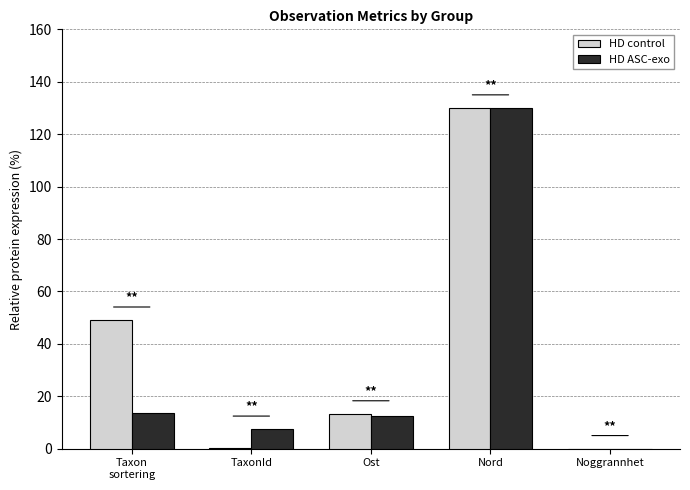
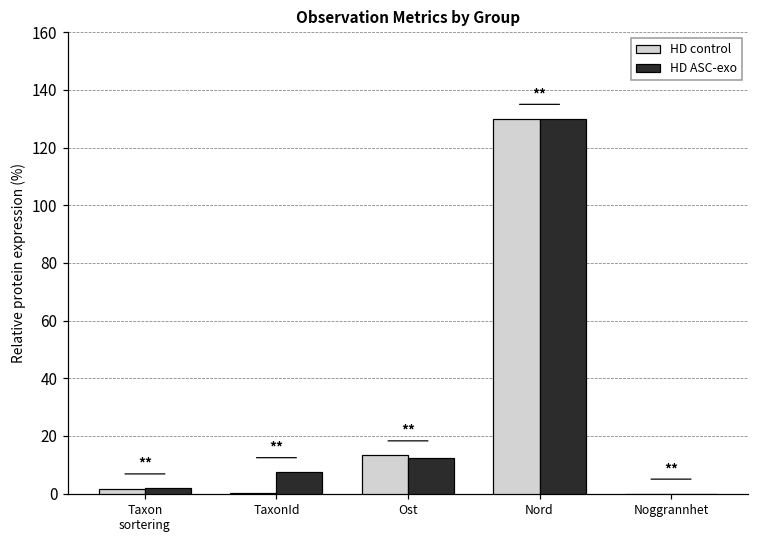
  {
    "HD control": {
-     "Taxon sortering": 49,
+     "Taxon sortering": 1,
      "Ost": 13,
      "Nord": 130
    },
    "HD ASC-exo": {
-     "Taxon sortering": 14,
+     "Taxon sortering": 2,
      "TaxonId": 7,
      "Ost": 12,
      "Nord": 130
    }
  }
